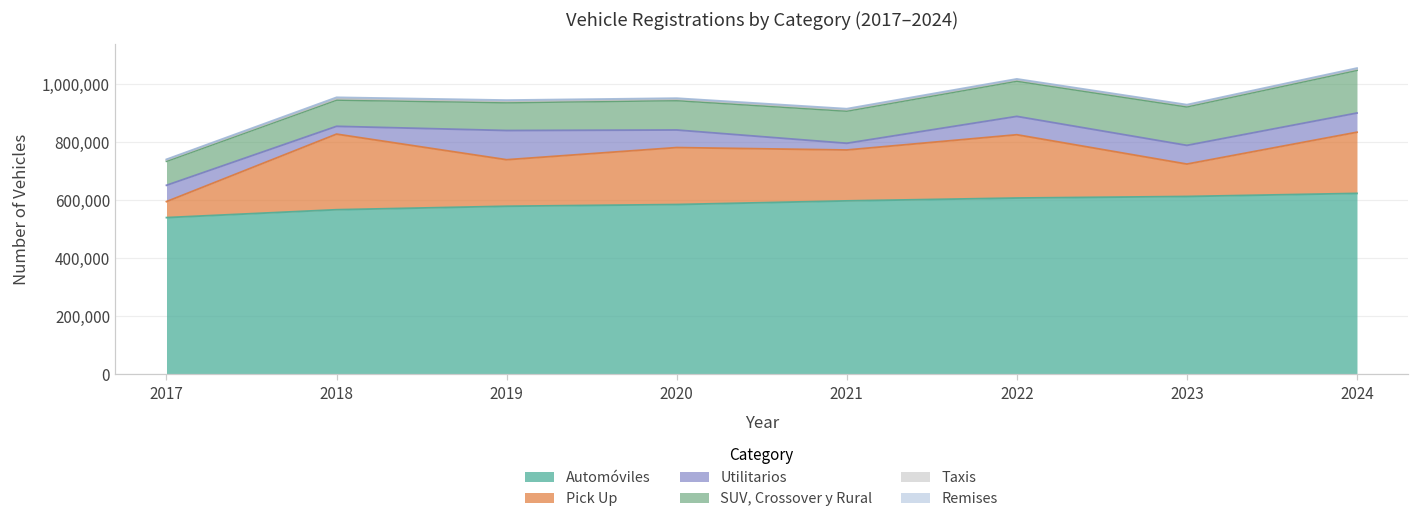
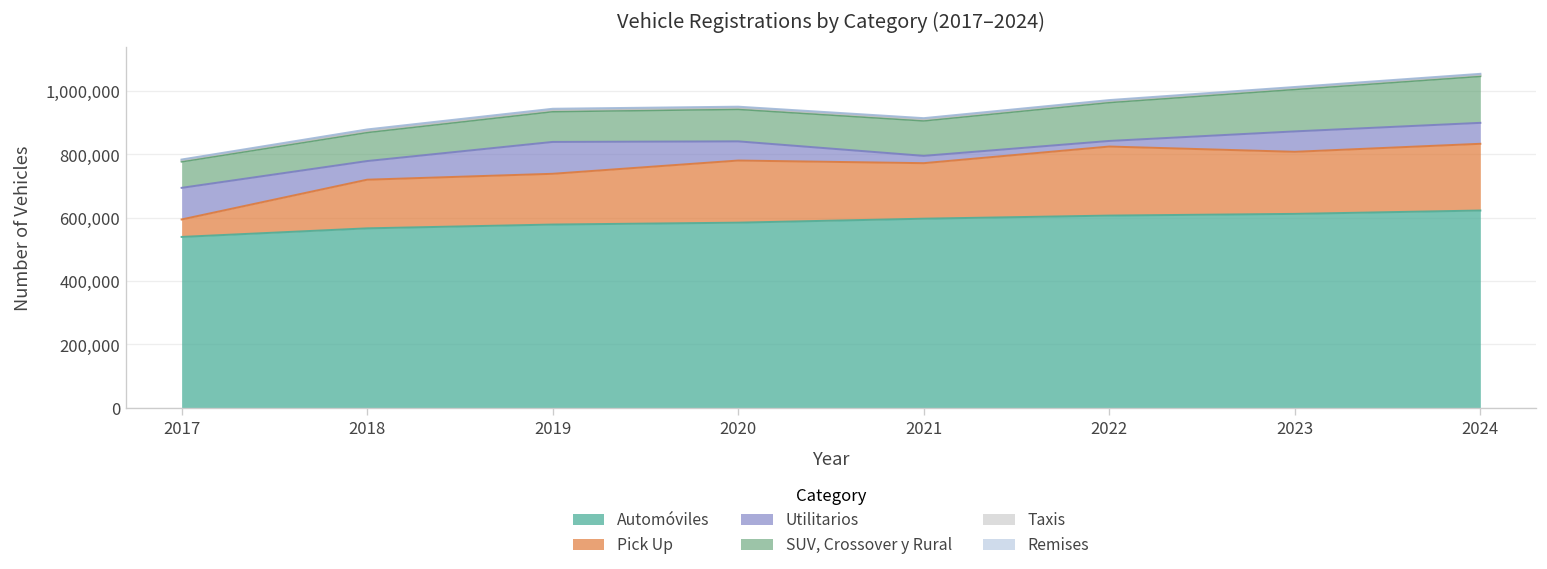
  {
    "Pick Up": {
      "2017": "60,000",
-     "2018": "260,000",
+     "2018": "150,000",
      "2019": "160,000",
      "2020": "200,000",
      "2021": "180,000",
      "2022": "220,000",
-     "2023": "110,000",
+     "2023": "200,000",
      "2024": "210,000"
    },
    "Utilitarios": {
-     "2017": "60,000",
-     "2018": "30,000",
+     "2017": "100,000",
+     "2018": "60,000",
      "2019": "100,000",
      "2020": "60,000",
      "2021": "20,000",
-     "2022": "60,000",
+     "2022": "20,000",
      "2023": "60,000",
      "2024": "70,000"
    }
  }
